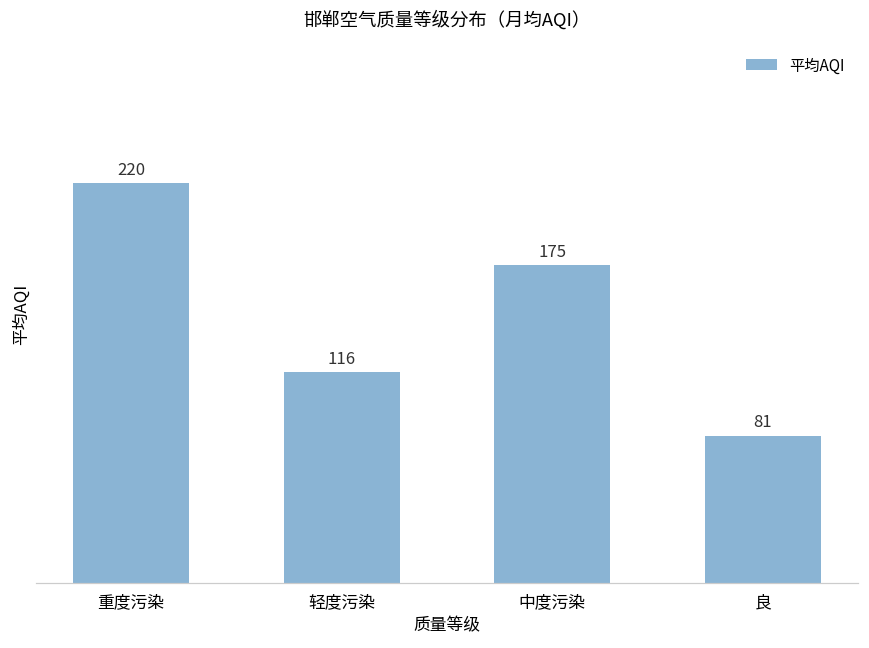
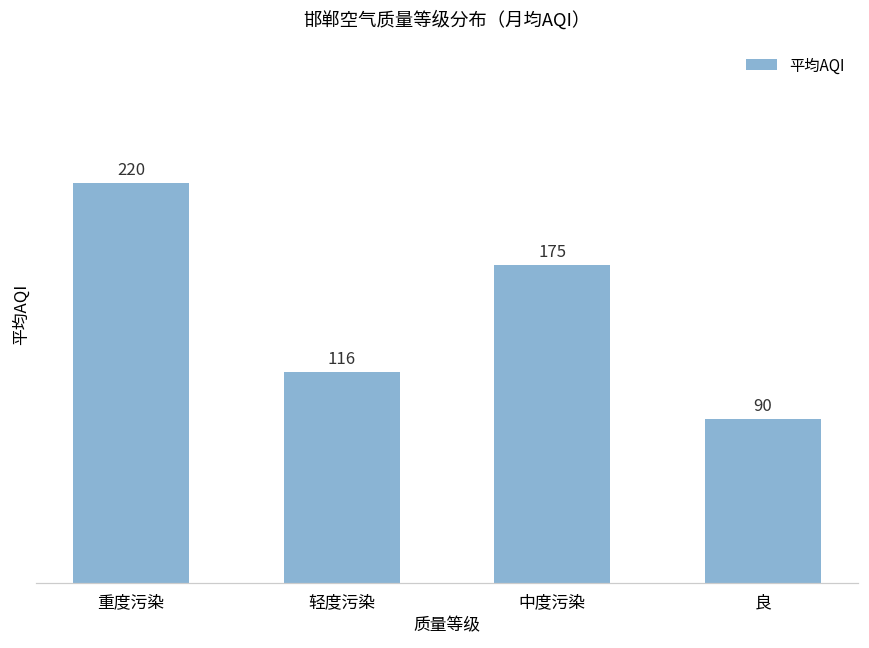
  {
    "重度污染": 220,
    "轻度污染": 116,
    "中度污染": 175,
-   "良": 81
+   "良": 90
  }
